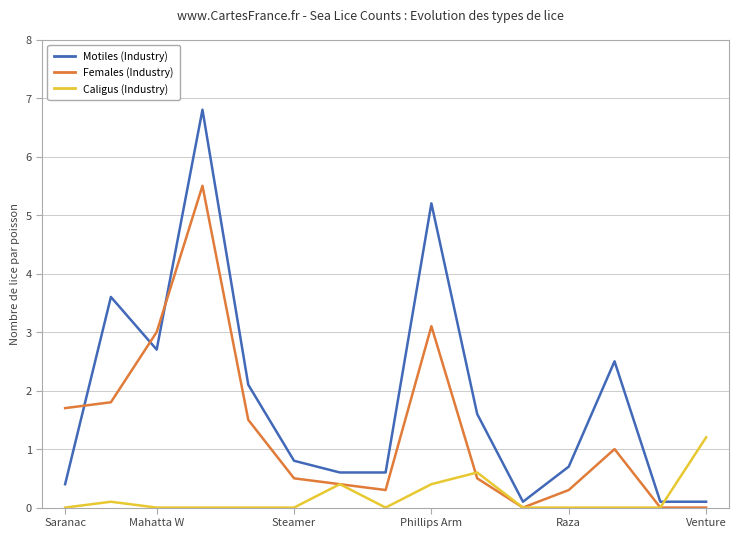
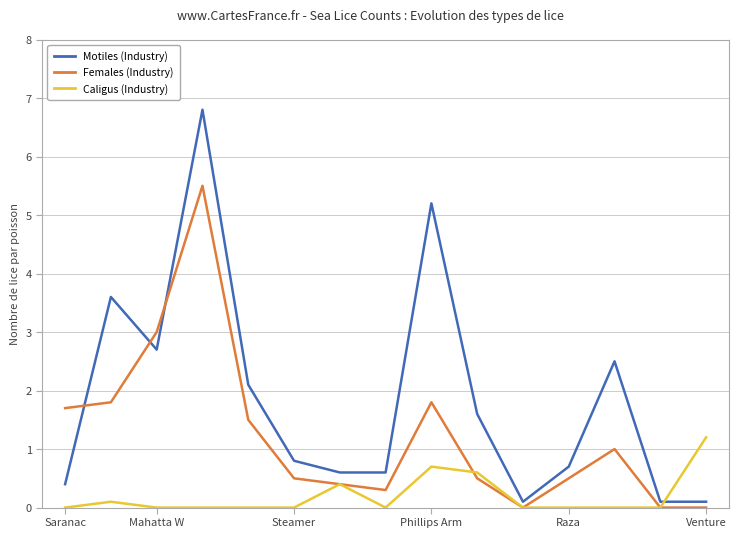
  {
    "Females (Industry)": {
      "Saranac": 1.7,
      "Mahatta W": 3.0,
      "Steamer": 0.5,
-     "Phillips Arm": 3.1,
-     "Raza": 0.3,
+     "Phillips Arm": 1.8,
+     "Raza": 0.5,
      "Venture": 0.0
    },
    "Caligus (Industry)": {
      "Saranac": 0.0,
      "Mahatta W": 0.0,
      "Steamer": 0.0,
-     "Phillips Arm": 0.4,
+     "Phillips Arm": 0.7,
      "Raza": 0.0,
      "Venture": 1.2
    }
  }
